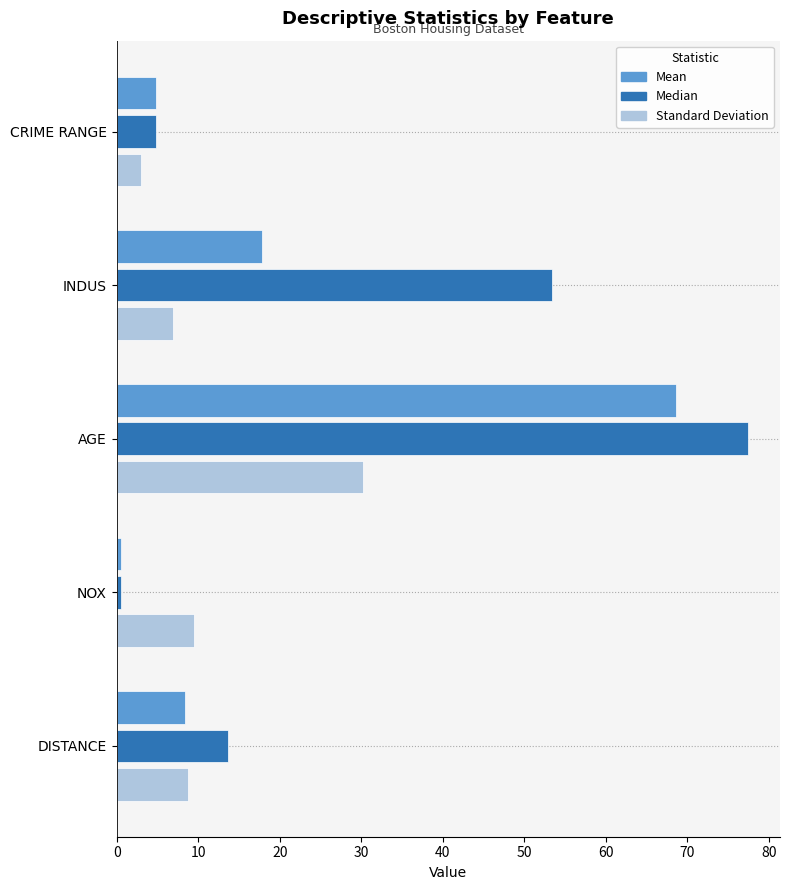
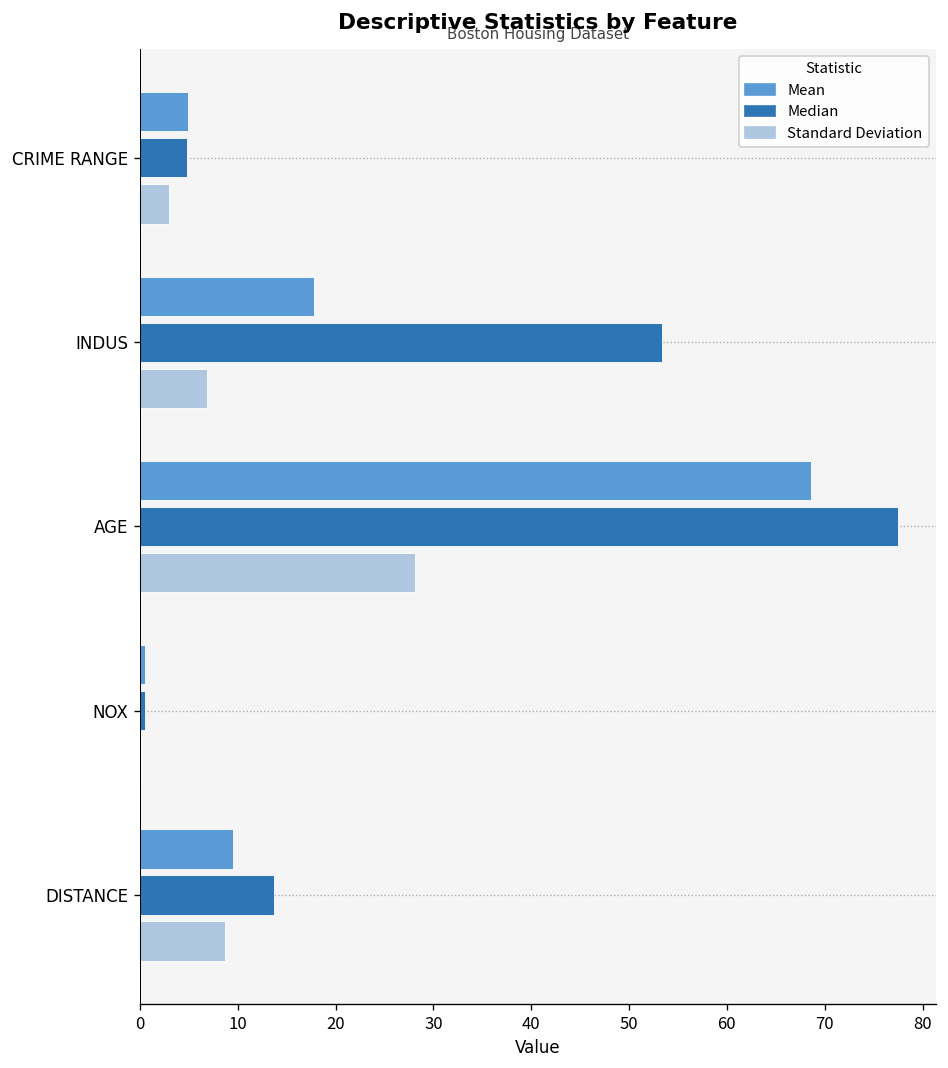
  {
    "Mean": {
      "CRIME RANGE": 5,
      "INDUS": 18,
      "AGE": 69,
      "NOX": 1,
-     "DISTANCE": 8
+     "DISTANCE": 10
    },
    "Median": {
      "CRIME RANGE": 5,
      "INDUS": 53,
      "AGE": 78,
      "NOX": 1,
      "DISTANCE": 14
    },
    "Standard Deviation": {
      "CRIME RANGE": 3,
      "INDUS": 7,
-     "AGE": 30,
-     "NOX": 10,
+     "AGE": 28,
+     "NOX": 0,
      "DISTANCE": 9
    }
  }
